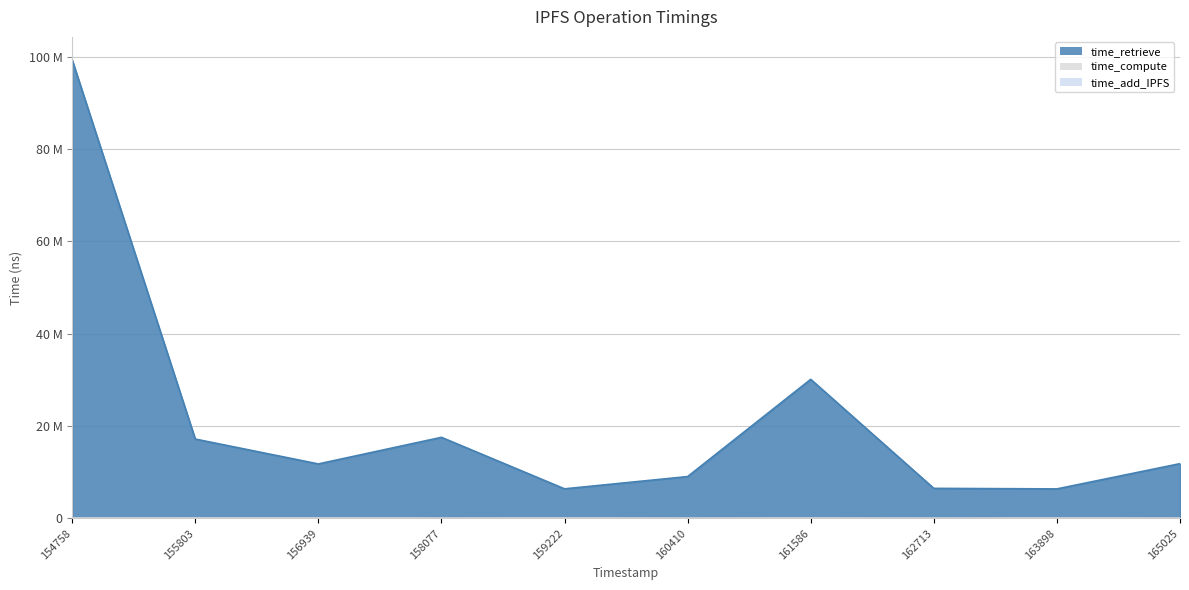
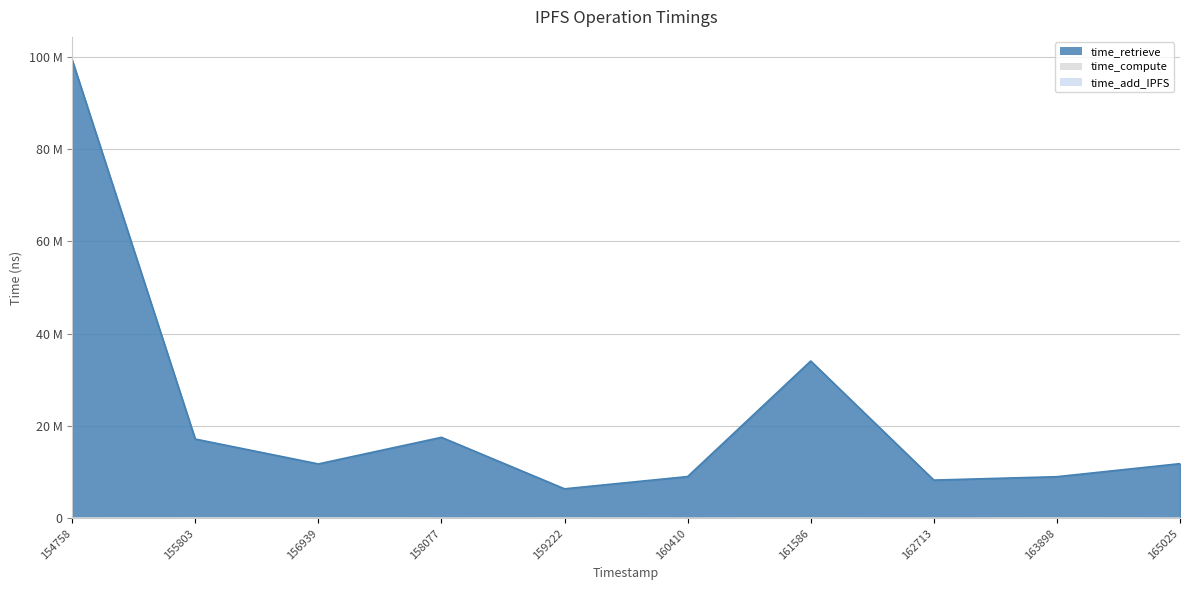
  {
    "time_retrieve": {
      "154758": 99000000,
      "155803": 17000000,
      "156939": 12000000,
      "158077": 18000000,
      "159222": 6000000,
      "160410": 9000000,
-     "161586": 30000000,
-     "162713": 6000000,
-     "163898": 6000000,
+     "161586": 34000000,
+     "162713": 8000000,
+     "163898": 9000000,
      "165025": 12000000
    },
    "time_add_IPFS": {
      "154758": 0,
      "155803": 0,
      "156939": 0,
      "158077": 0,
      "159222": 0,
      "160410": 0,
      "161586": 0,
      "162713": 0,
      "163898": 0,
      "165025": 0
    }
  }
